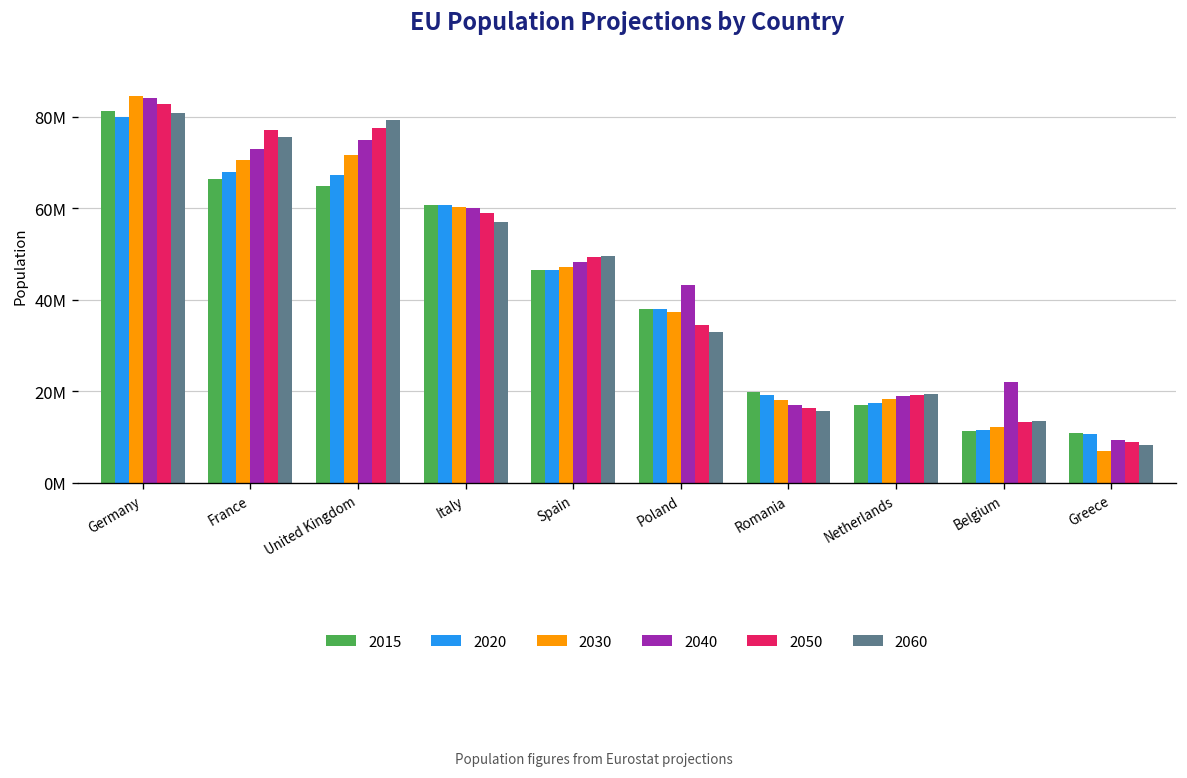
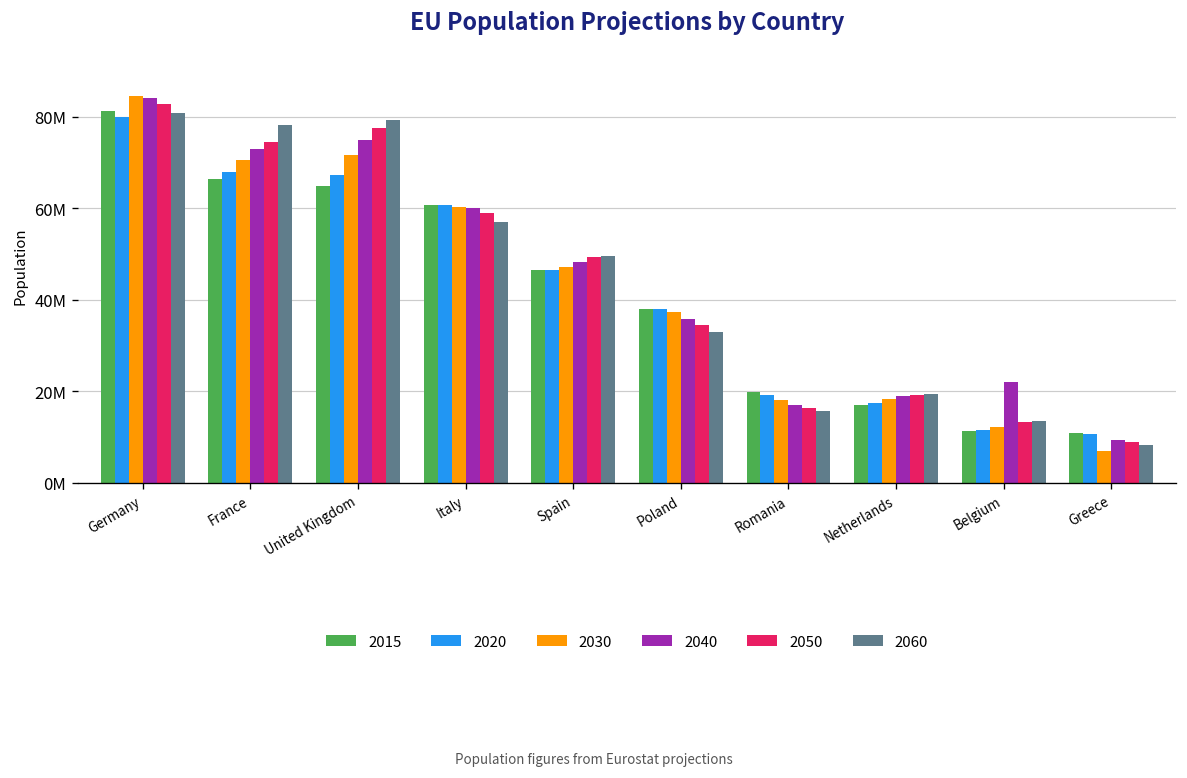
  {
    "2015": {
      "Germany": 81000000,
      "France": 66000000,
      "United Kingdom": 65000000,
      "Italy": 61000000,
      "Spain": 46000000,
      "Poland": 38000000,
      "Romania": 20000000,
      "Netherlands": 17000000,
      "Belgium": 11000000,
      "Greece": 11000000
    },
    "2020": {
      "Germany": 80000000,
      "France": 68000000,
      "United Kingdom": 67000000,
      "Italy": 61000000,
      "Spain": 47000000,
      "Poland": 38000000,
      "Romania": 19000000,
      "Netherlands": 17000000,
      "Belgium": 12000000,
      "Greece": 11000000
    },
    "2030": {
      "Germany": 85000000,
      "France": 71000000,
      "United Kingdom": 72000000,
      "Italy": 60000000,
      "Spain": 47000000,
      "Poland": 37000000,
      "Romania": 18000000,
      "Netherlands": 18000000,
      "Belgium": 12000000,
      "Greece": 7000000
    },
    "2040": {
      "Germany": 84000000,
      "France": 73000000,
      "United Kingdom": 75000000,
      "Italy": 60000000,
      "Spain": 48000000,
-     "Poland": 43000000,
+     "Poland": 36000000,
      "Romania": 17000000,
      "Netherlands": 19000000,
      "Belgium": 22000000,
      "Greece": 9000000
    },
    "2050": {
      "Germany": 83000000,
-     "France": 77000000,
+     "France": 74000000,
      "United Kingdom": 78000000,
      "Italy": 59000000,
      "Spain": 49000000,
      "Poland": 34000000,
      "Romania": 16000000,
      "Netherlands": 19000000,
      "Belgium": 13000000,
      "Greece": 9000000
    },
    "2060": {
      "Germany": 81000000,
-     "France": 76000000,
+     "France": 78000000,
      "United Kingdom": 79000000,
      "Italy": 57000000,
      "Spain": 50000000,
      "Poland": 33000000,
      "Romania": 16000000,
      "Netherlands": 19000000,
      "Belgium": 14000000,
      "Greece": 8000000
    }
  }
